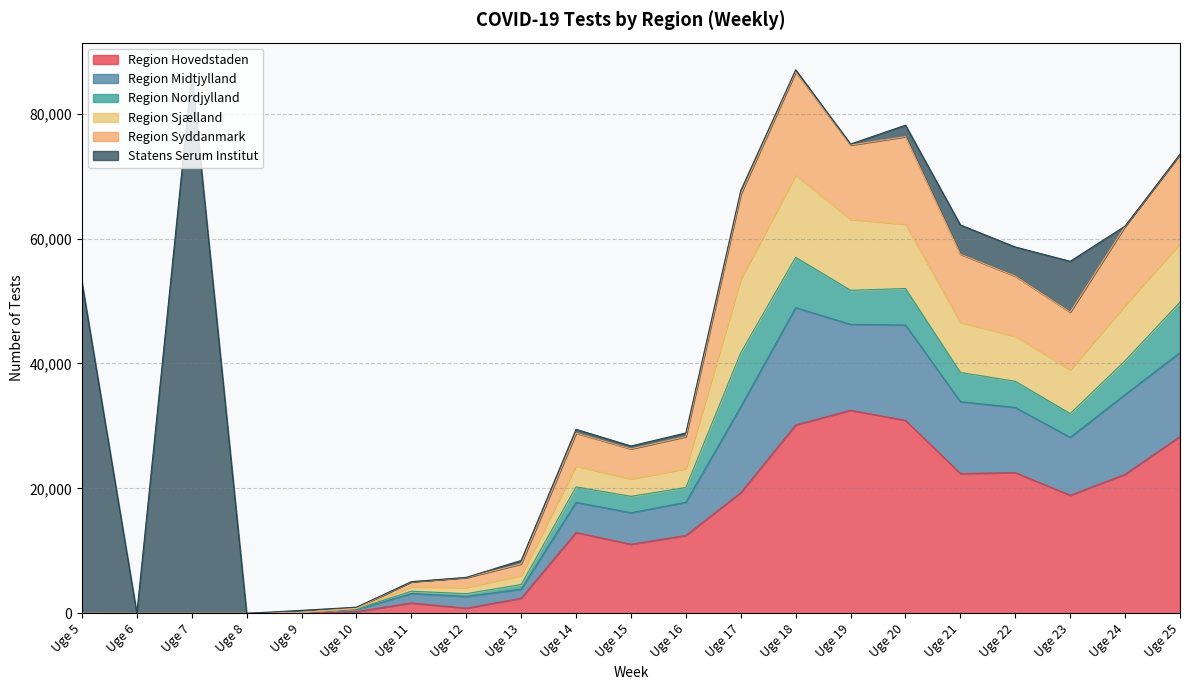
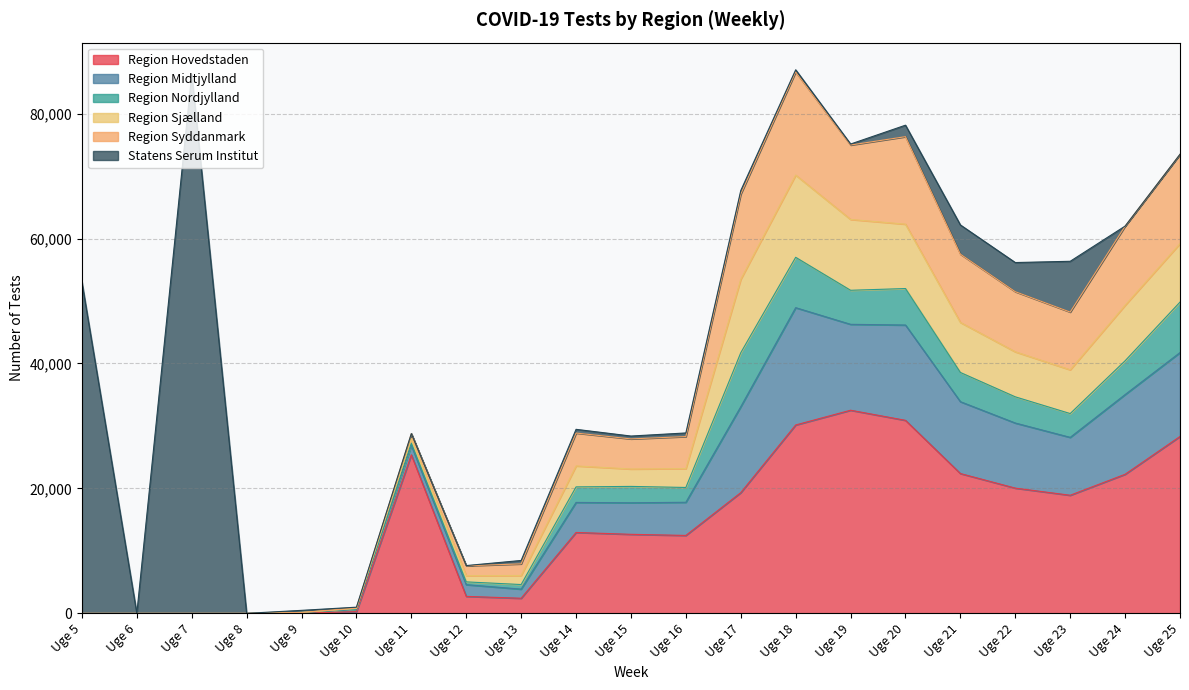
  {
    "Region Hovedstaden": {
-     "Uge 11": "2,000",
-     "Uge 12": "1,000",
+     "Uge 11": "25,000",
+     "Uge 12": "3,000",
      "Uge 13": "2,000",
      "Uge 14": "13,000",
-     "Uge 15": "11,000",
+     "Uge 15": "13,000",
      "Uge 16": "12,000",
      "Uge 17": "19,000",
      "Uge 18": "30,000",
      "Uge 19": "33,000",
      "Uge 20": "31,000",
      "Uge 21": "22,000",
-     "Uge 22": "23,000",
+     "Uge 22": "20,000",
      "Uge 23": "19,000",
      "Uge 24": "22,000",
      "Uge 25": "28,000"
    },
    "Statens Serum Institut": {
      "Uge 5": "53,000",
      "Uge 13": "1,000",
      "Uge 14": "1,000",
      "Uge 15": "0",
      "Uge 16": "1,000",
      "Uge 17": "1,000",
      "Uge 20": "2,000",
      "Uge 21": "5,000",
      "Uge 22": "5,000",
      "Uge 23": "8,000"
    }
  }
